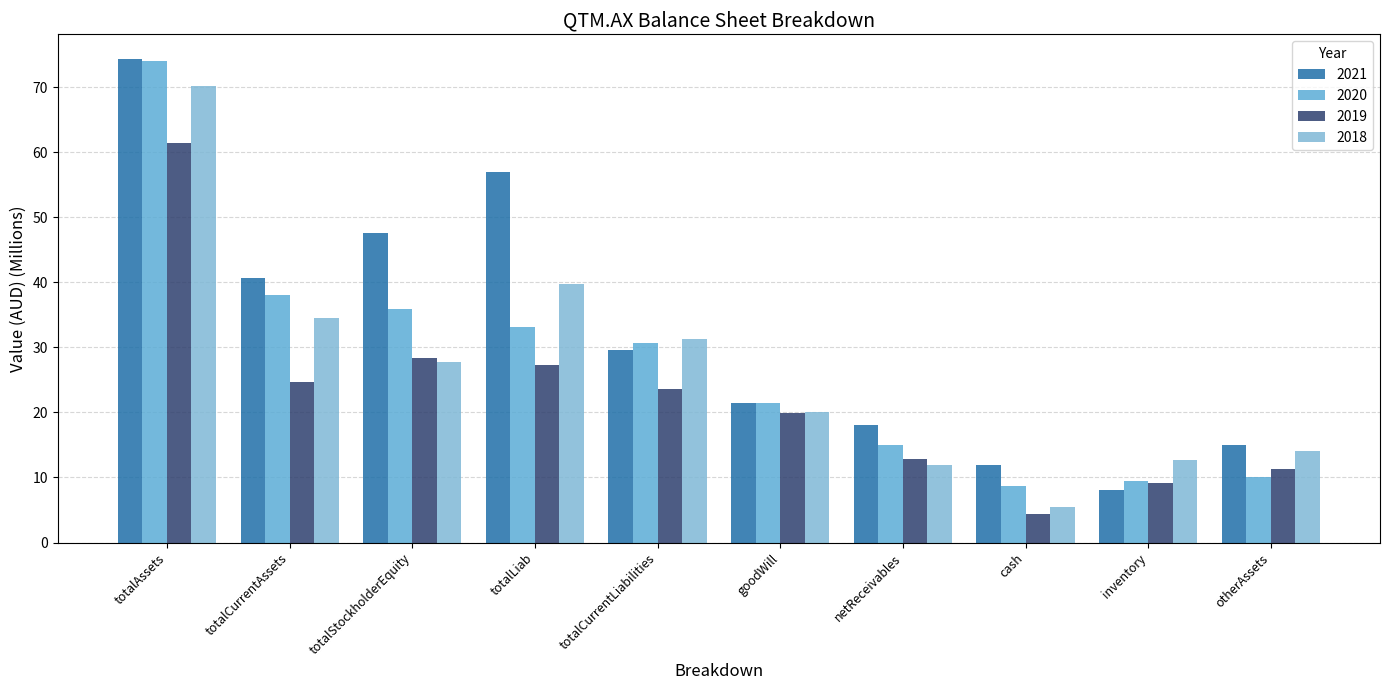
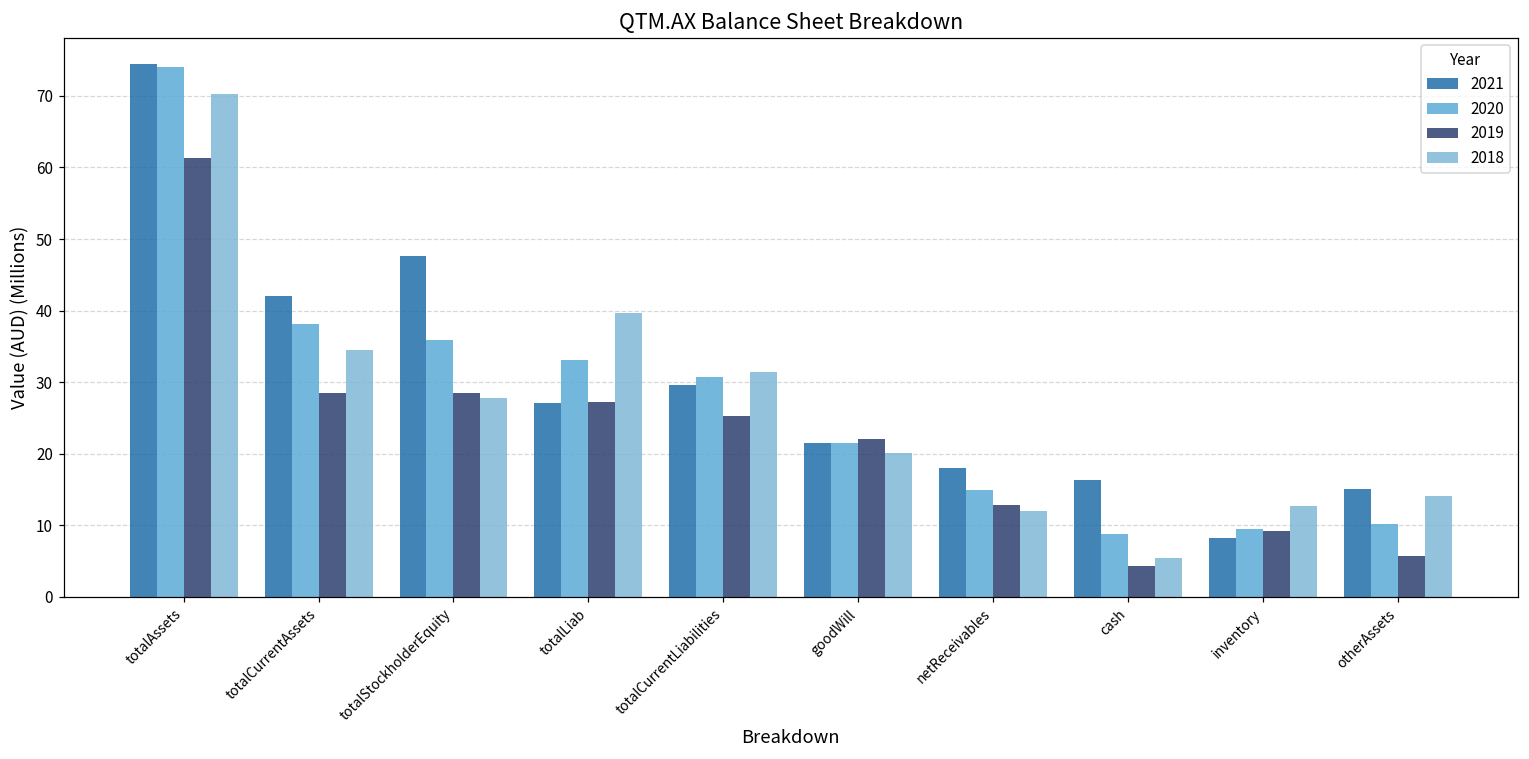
  {
    "2021": {
      "totalAssets": 74,
-     "totalCurrentAssets": 41,
+     "totalCurrentAssets": 42,
      "totalStockholderEquity": 48,
-     "totalLiab": 57,
+     "totalLiab": 27,
      "totalCurrentLiabilities": 30,
      "goodWill": 22,
      "netReceivables": 18,
-     "cash": 12,
+     "cash": 16,
      "inventory": 8,
      "otherAssets": 15
    },
    "2019": {
      "totalAssets": 61,
-     "totalCurrentAssets": 25,
+     "totalCurrentAssets": 28,
      "totalStockholderEquity": 28,
      "totalLiab": 27,
-     "totalCurrentLiabilities": 24,
-     "goodWill": 20,
+     "totalCurrentLiabilities": 25,
+     "goodWill": 22,
      "netReceivables": 13,
      "cash": 4,
      "inventory": 9,
-     "otherAssets": 11
+     "otherAssets": 6
    }
  }
